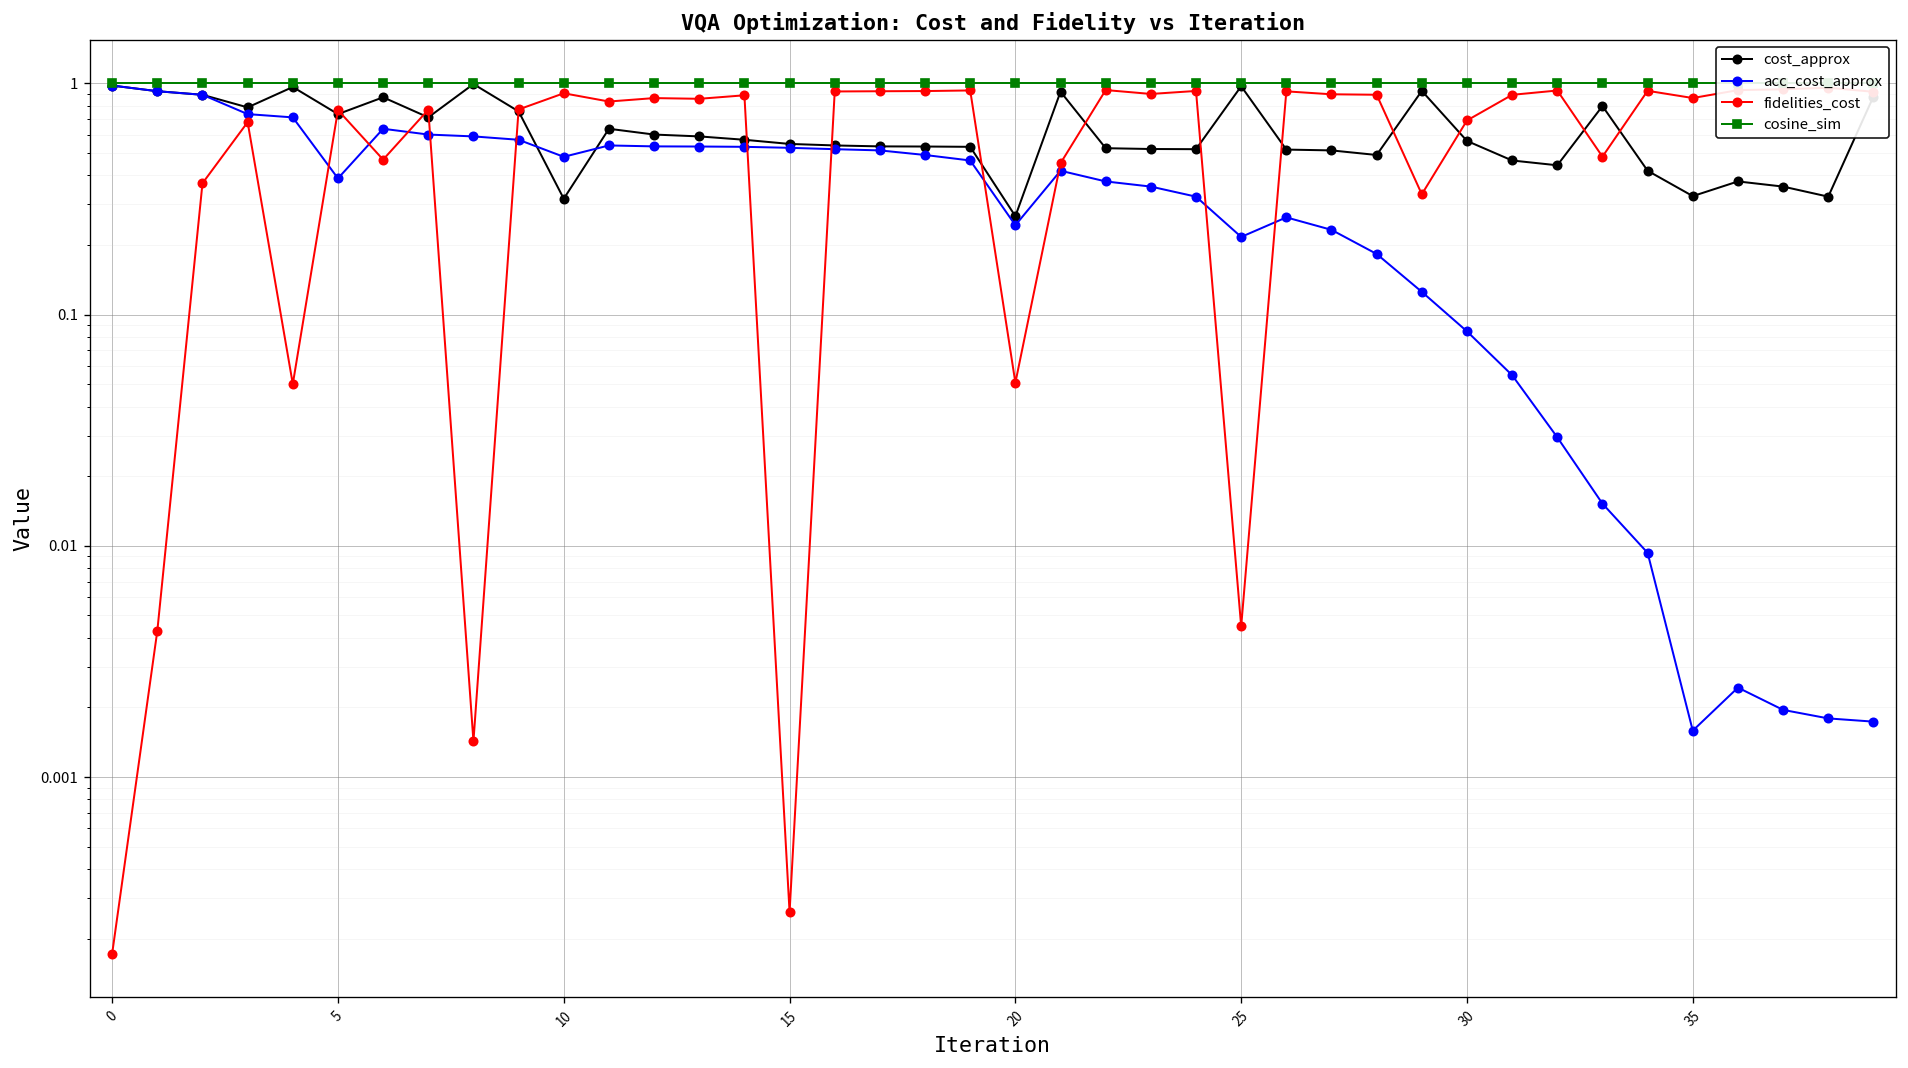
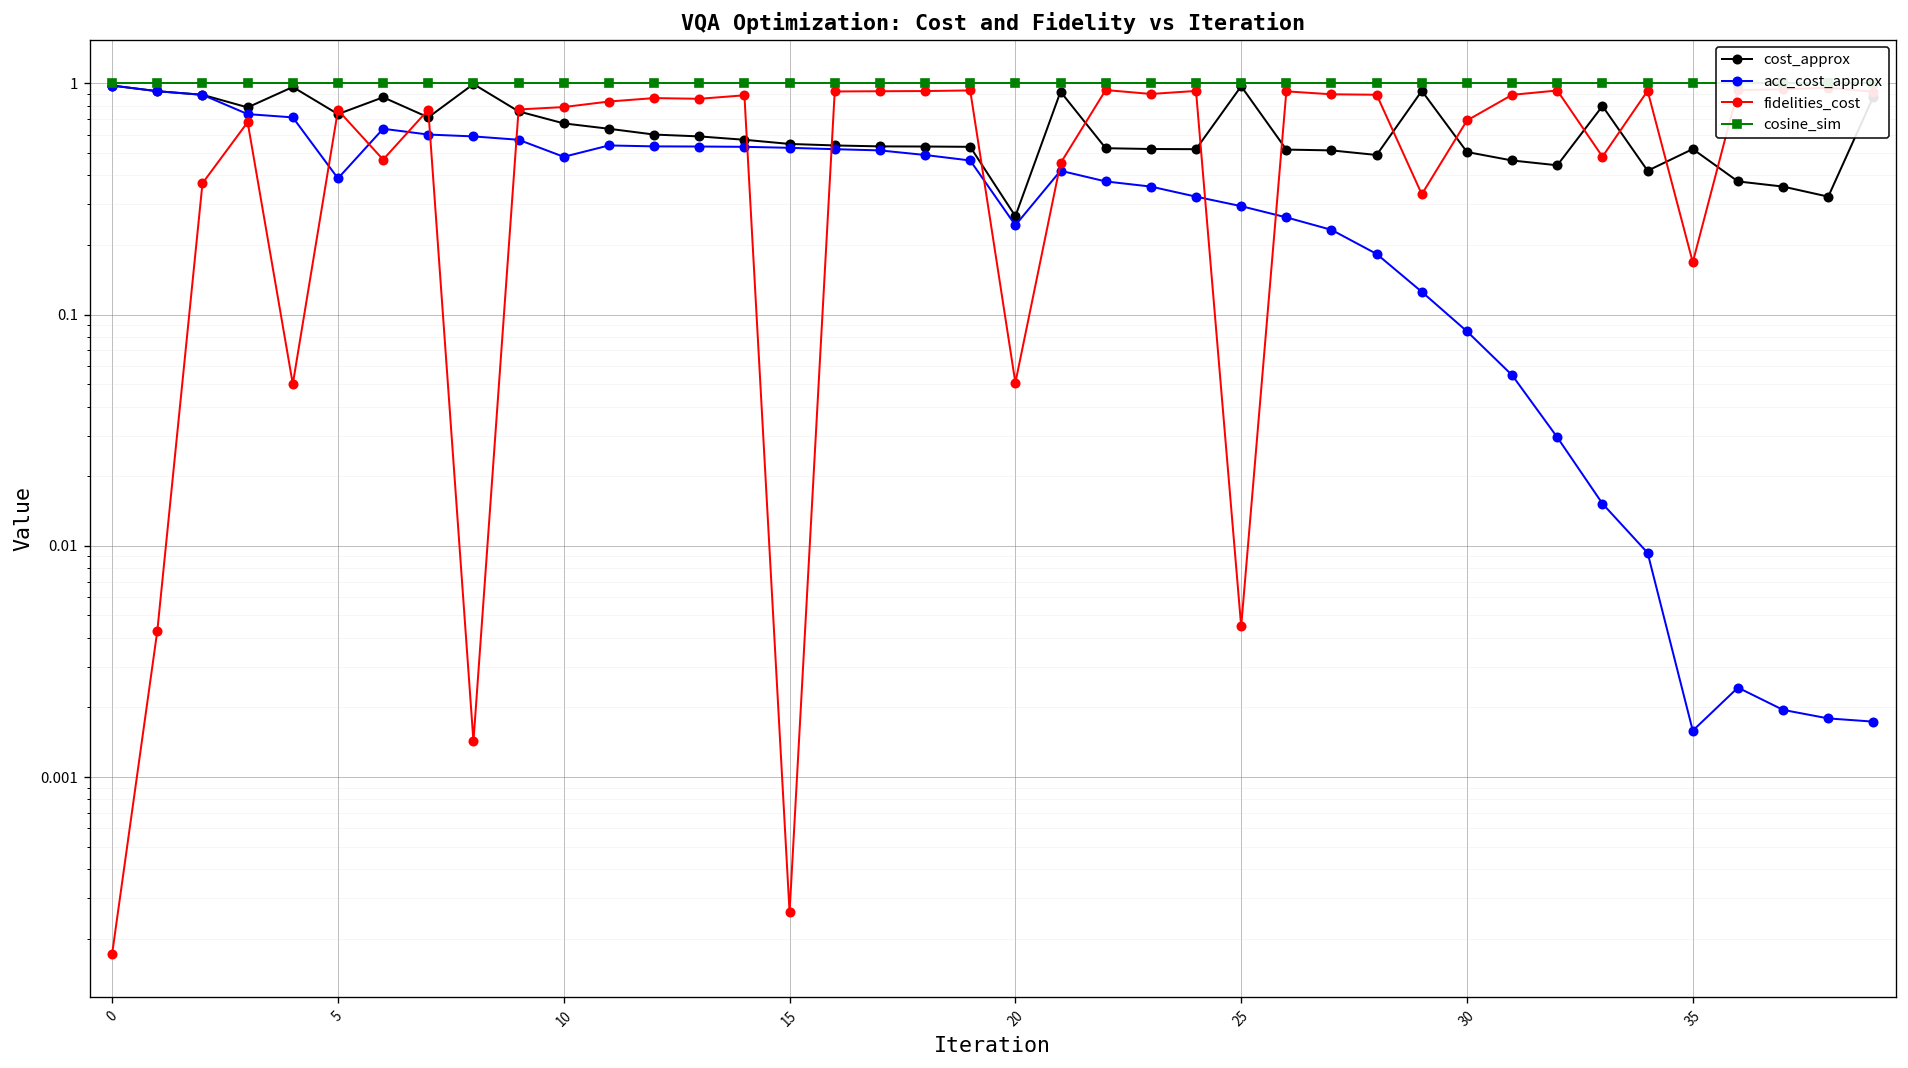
  {
    "cost_approx": {
      "5": 0.74,
-     "10": 0.32,
+     "10": 0.67,
      "15": 0.55,
      "20": 0.27,
-     "30": 0.56,
-     "35": 0.33
+     "30": 0.51,
+     "35": 0.52
    },
    "acc_cost_approx": {
      "5": 0.39,
      "10": 0.48,
      "15": 0.53,
      "20": 0.24,
-     "25": 0.22,
+     "25": 0.29,
      "30": 0.08,
      "35": 0.0016
    },
    "fidelities_cost": {
      "0": 0.00017,
      "5": 0.77,
-     "10": 0.9,
+     "10": 0.79,
      "15": 0.00026,
      "20": 0.05,
      "25": 0.0045,
      "30": 0.69,
-     "35": 0.9
+     "35": 0.17
    },
    "cosine_sim": {
      "5": 1.0,
      "10": 1.0,
      "15": 1.0,
      "20": 1.0,
      "30": 1.0,
      "35": 1.0
    }
  }
